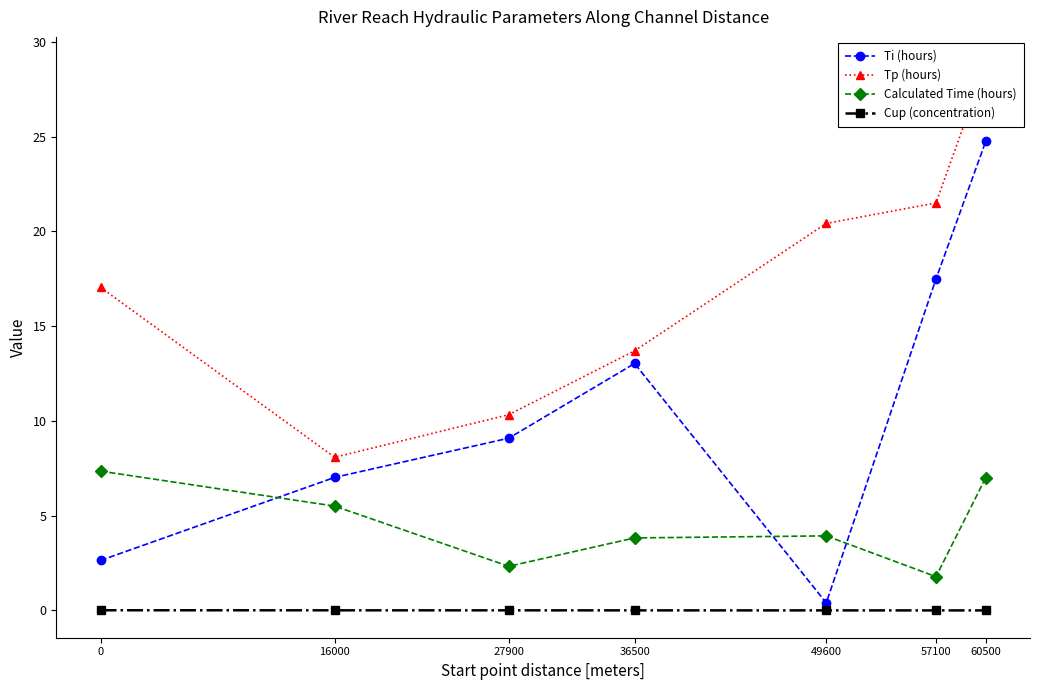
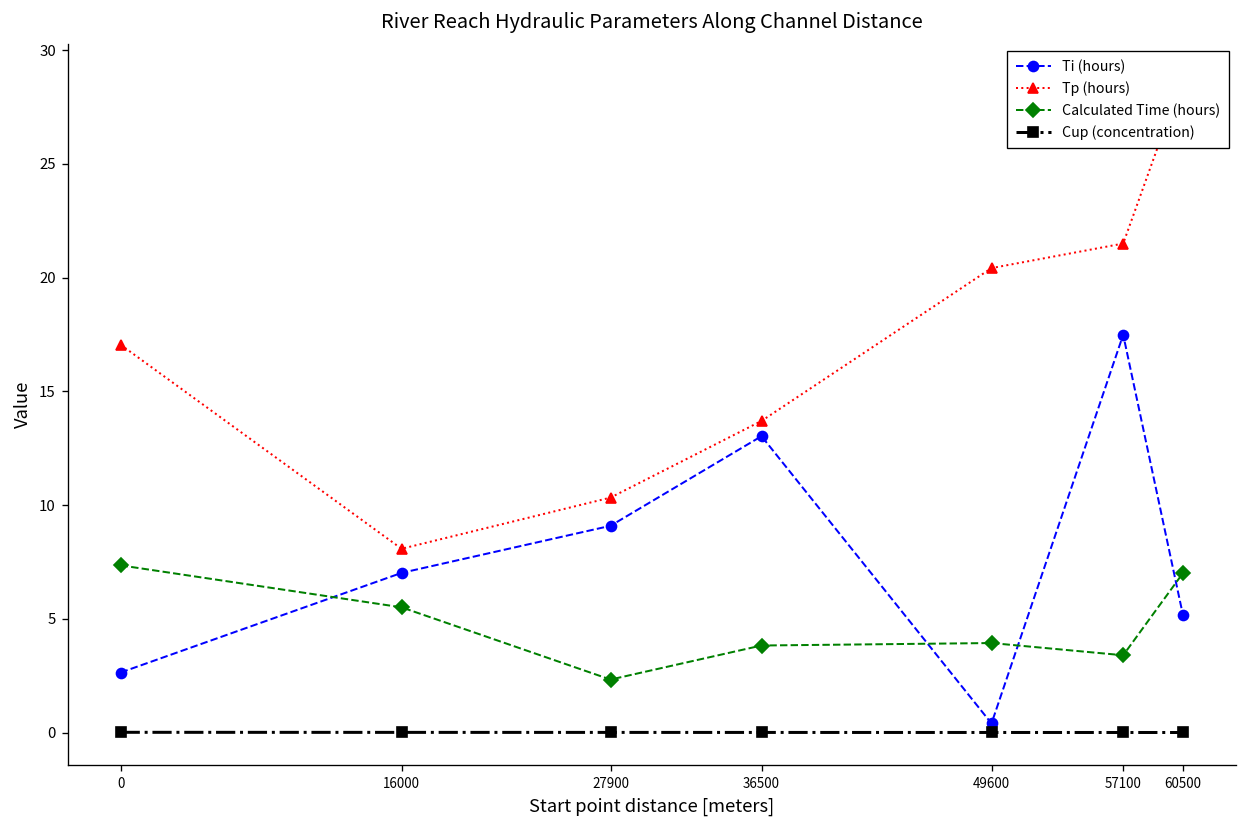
  {
    "Ti (hours)": {
      "0": 2.6,
      "16000": 7.0,
      "27900": 9.1,
      "36500": 13.0,
      "49600": 0.4,
      "57100": 17.5,
-     "60500": 24.8
+     "60500": 5.2
    },
    "Tp (hours)": {
      "0": 17.1,
      "16000": 8.1,
      "27900": 10.3,
      "36500": 13.7,
      "49600": 20.4,
      "57100": 21.5
    },
    "Calculated Time (hours)": {
      "0": 7.4,
      "16000": 5.5,
      "27900": 2.3,
      "36500": 3.8,
      "49600": 3.9,
-     "57100": 1.8,
+     "57100": 3.4,
      "60500": 7.0
    },
    "Cup (concentration)": {
      "0": 0.0,
      "16000": 0.0,
      "27900": 0.0,
      "36500": 0.0,
      "49600": 0.0,
      "57100": 0.0,
      "60500": 0.0
    }
  }
